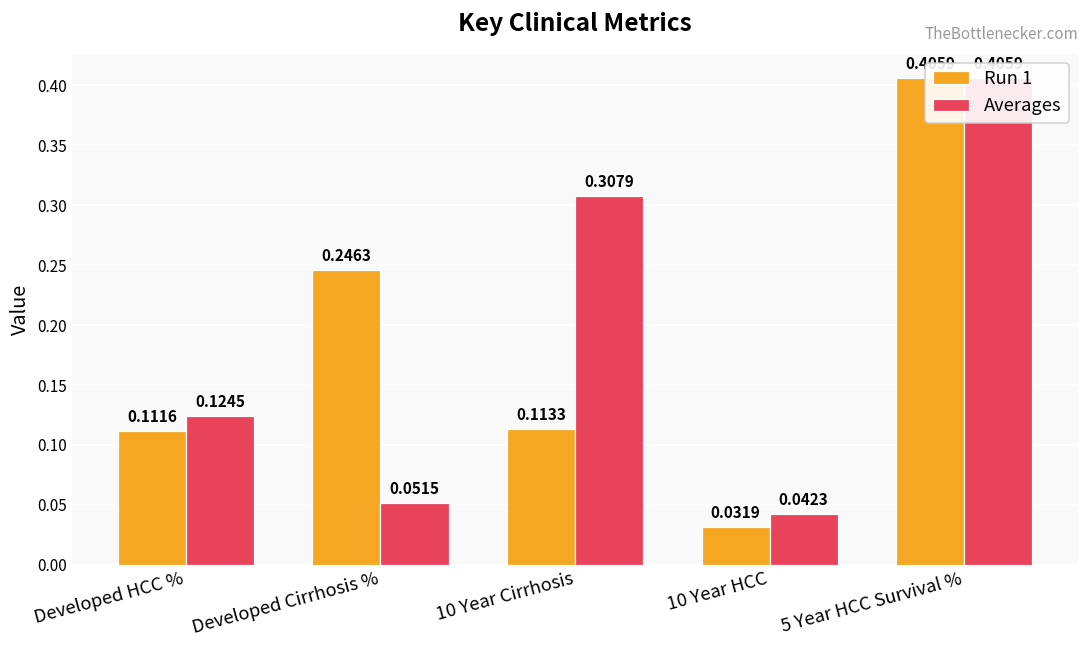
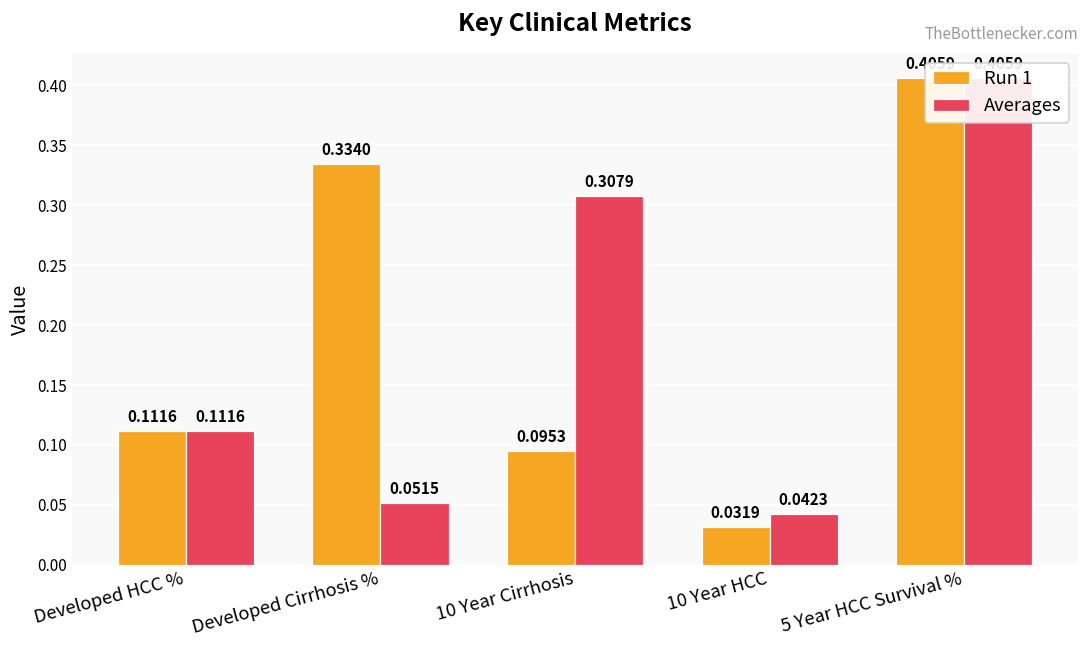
  {
    "Run 1": {
      "Developed HCC %": 0.1116,
-     "Developed Cirrhosis %": 0.2463,
-     "10 Year Cirrhosis": 0.1133,
+     "Developed Cirrhosis %": 0.3340,
+     "10 Year Cirrhosis": 0.0953,
      "10 Year HCC": 0.0319
    },
    "Averages": {
-     "Developed HCC %": 0.1245,
+     "Developed HCC %": 0.1116,
      "Developed Cirrhosis %": 0.0515,
      "10 Year Cirrhosis": 0.3079,
      "10 Year HCC": 0.0423
    }
  }
